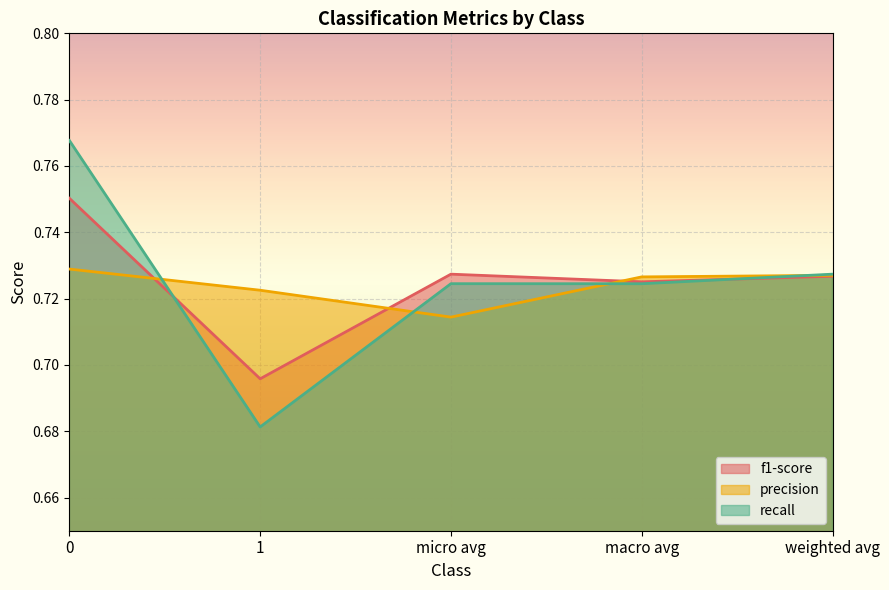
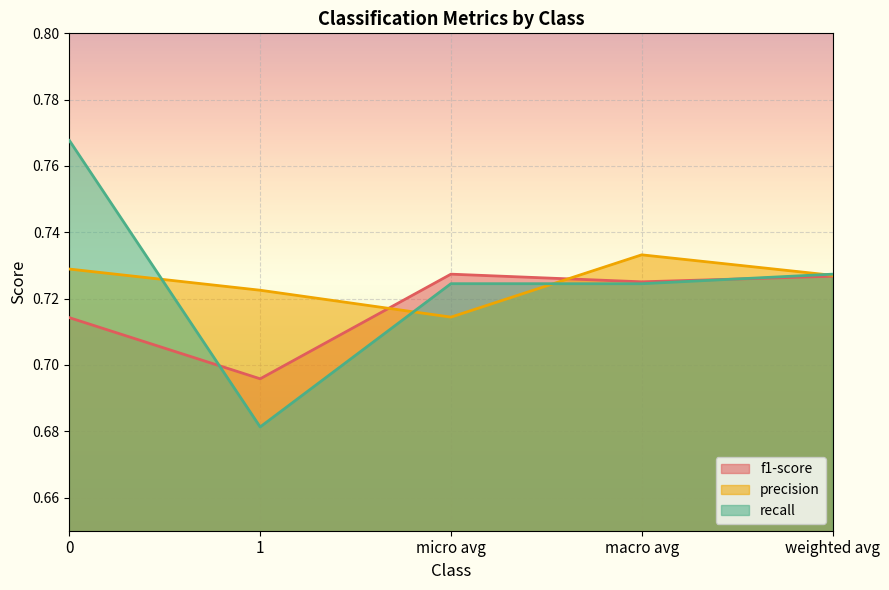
  {
    "f1-score": {
-     "0": 0.750,
+     "0": 0.714,
      "1": 0.696,
      "micro avg": 0.727
    },
    "precision": {
      "0": 0.729,
      "1": 0.723,
      "micro avg": 0.714,
-     "macro avg": 0.727
+     "macro avg": 0.733
    },
    "recall": {
      "0": 0.768,
      "1": 0.681,
      "micro avg": 0.725
    }
  }
